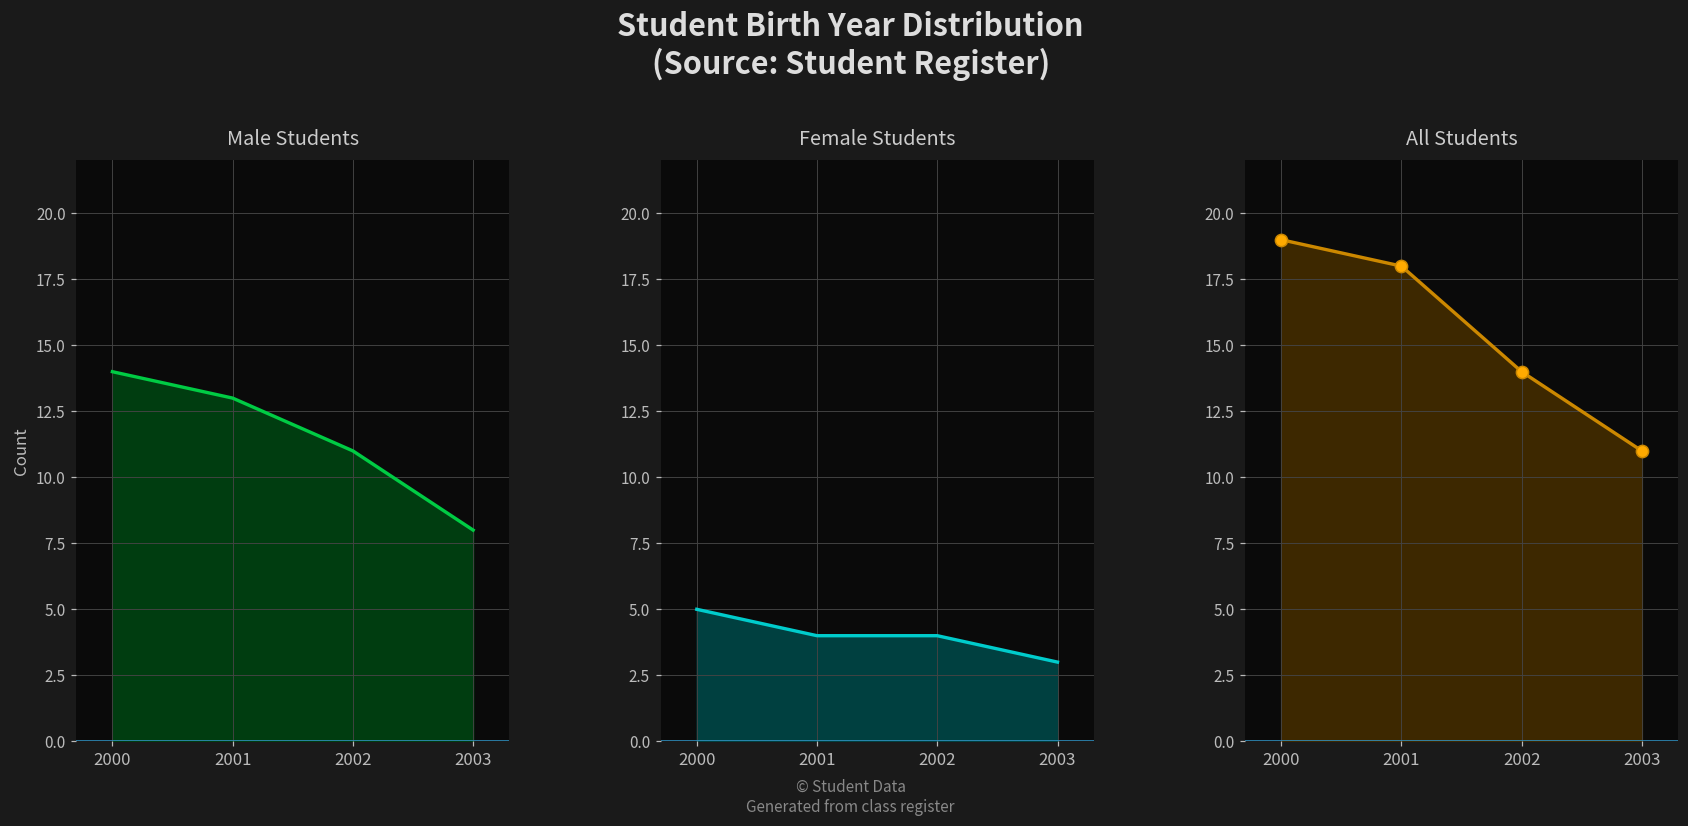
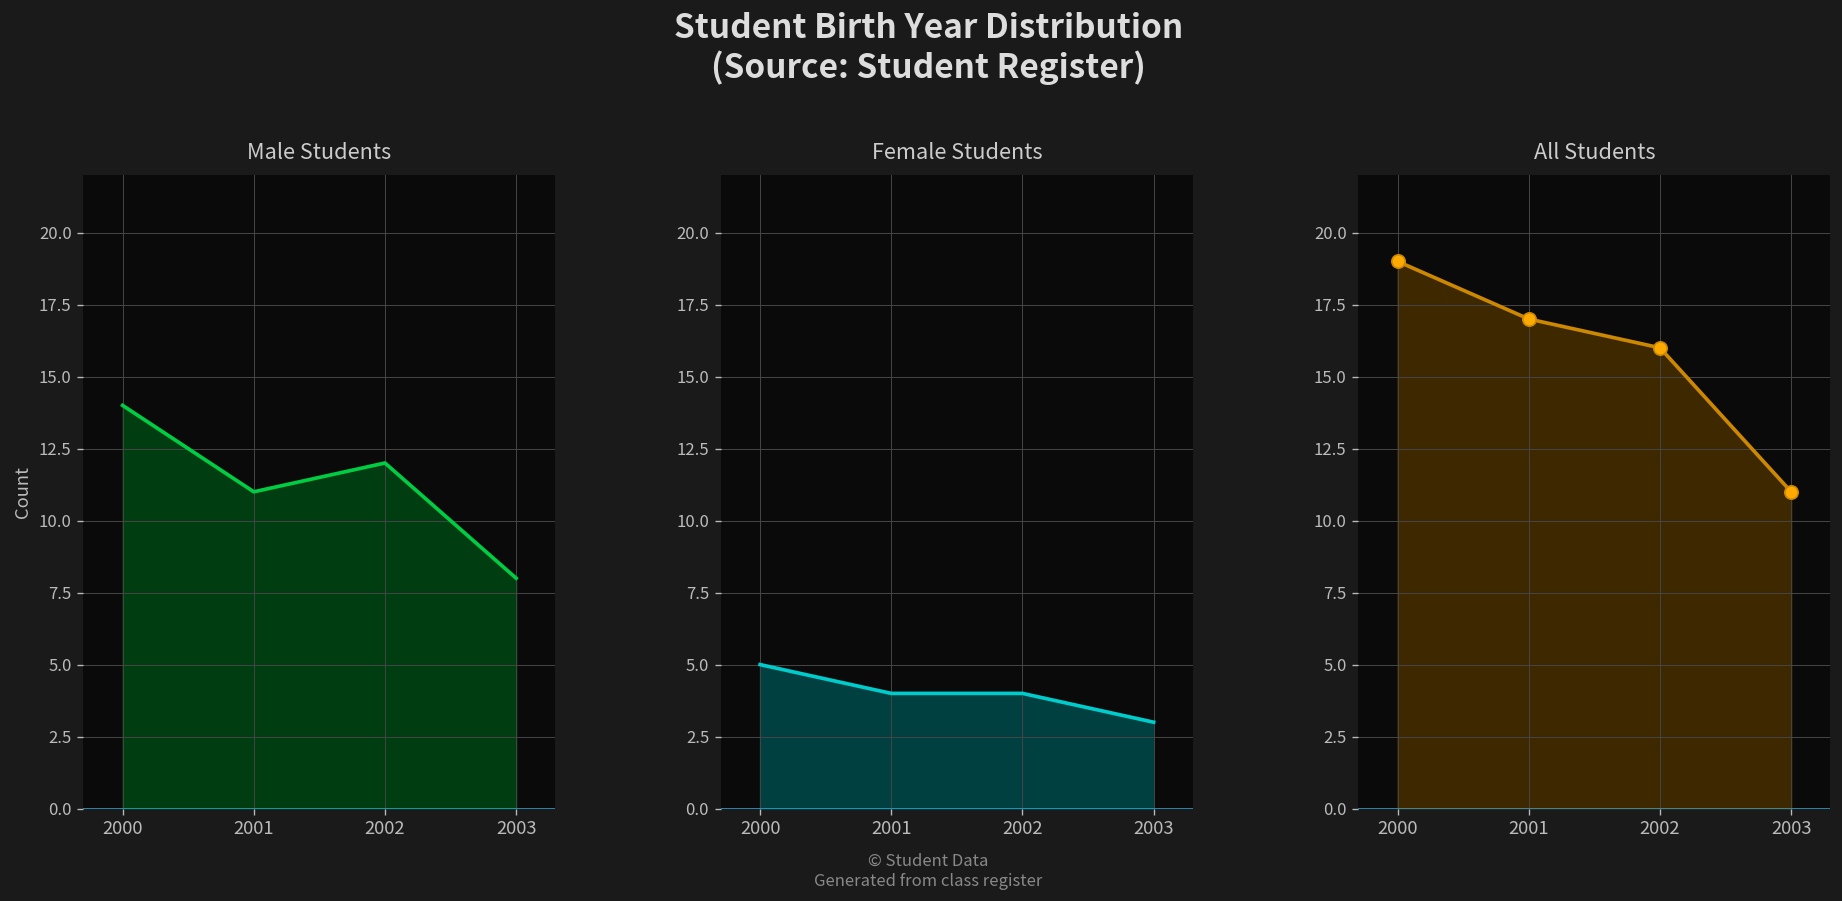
  {
    "Male Students": {
      "2000": 14,
-     "2001": 13,
-     "2002": 11,
+     "2001": 11,
+     "2002": 12,
      "2003": 8
    },
    "Female Students": {
      "2000": 5.0,
      "2001": 4.0,
      "2002": 4.0,
      "2003": 3.0
    },
    "All Students": {
      "2000": 19,
-     "2001": 18,
-     "2002": 14,
+     "2001": 17,
+     "2002": 16,
      "2003": 11
    }
  }
